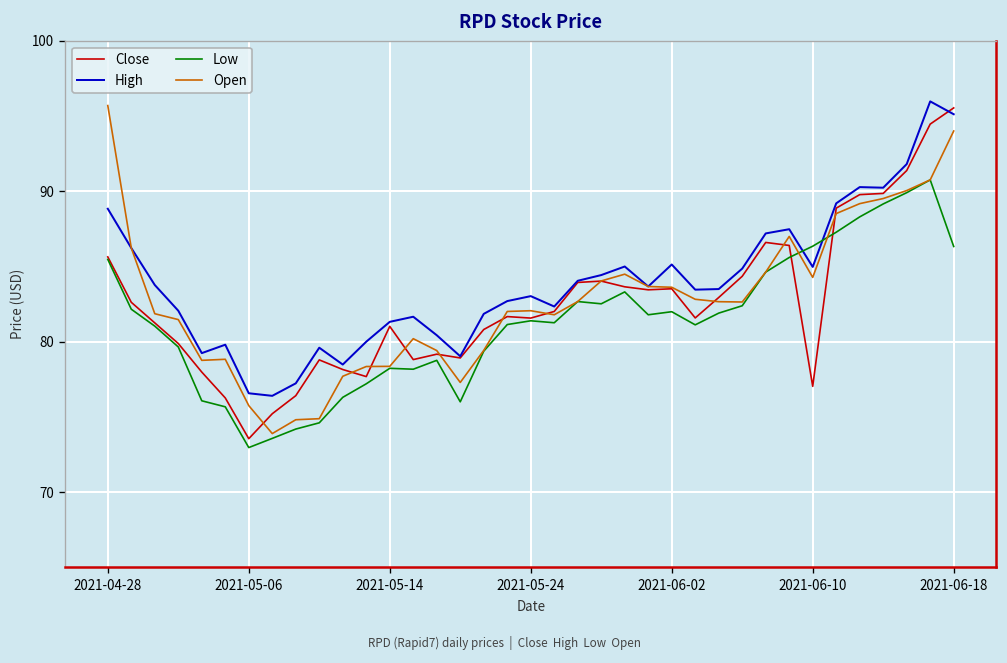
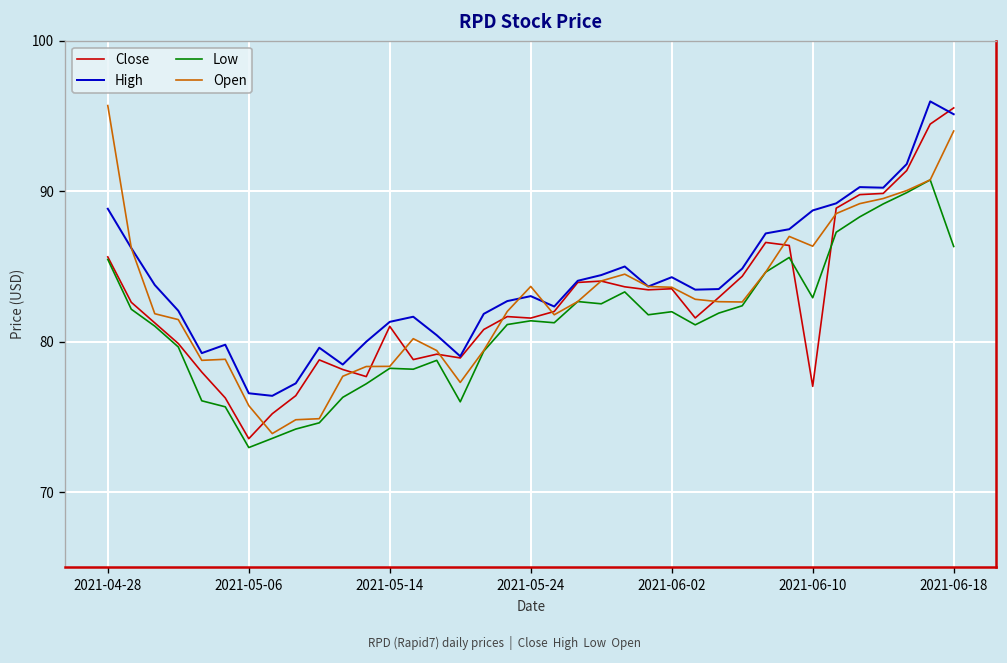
  {
    "Close": {
      "2021-05-06": 73.6,
      "2021-05-14": 81.0,
      "2021-06-10": 77.0,
      "2021-06-18": 95.5
    },
    "High": {
      "2021-04-28": 88.8,
      "2021-05-06": 76.6,
      "2021-05-14": 81.3,
      "2021-05-24": 83.0,
-     "2021-06-02": 85.1,
-     "2021-06-10": 85.0,
+     "2021-06-02": 84.3,
+     "2021-06-10": 88.7,
      "2021-06-18": 95.1
    },
    "Low": {
      "2021-05-06": 73.0,
      "2021-06-02": 82.0,
-     "2021-06-10": 86.3,
+     "2021-06-10": 82.9,
      "2021-06-18": 86.3
    },
    "Open": {
      "2021-04-28": 95.7,
      "2021-05-06": 75.8,
-     "2021-05-24": 82.1,
-     "2021-06-10": 84.3,
+     "2021-05-24": 83.7,
+     "2021-06-10": 86.3,
      "2021-06-18": 94.0
    }
  }
